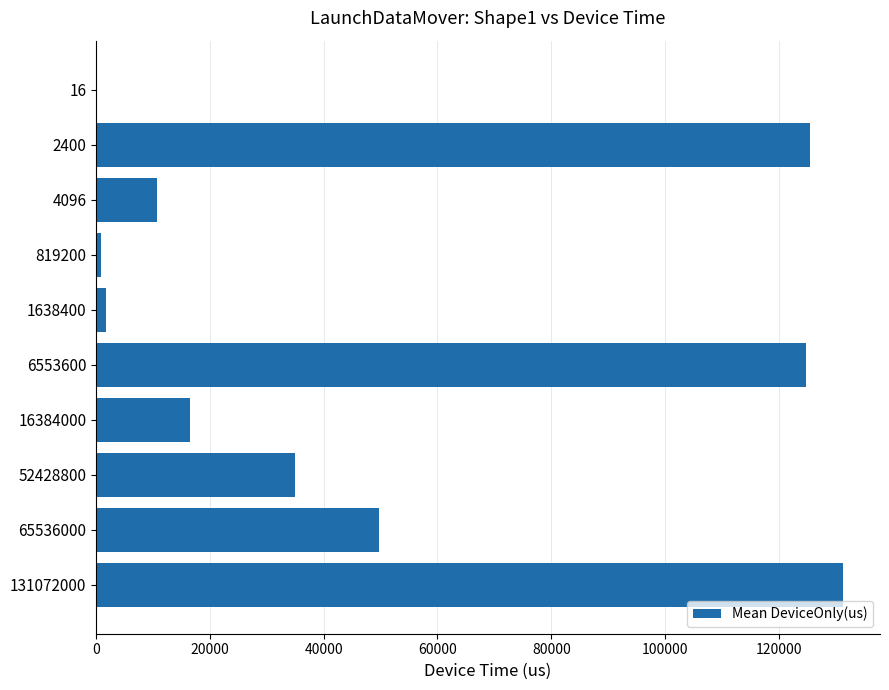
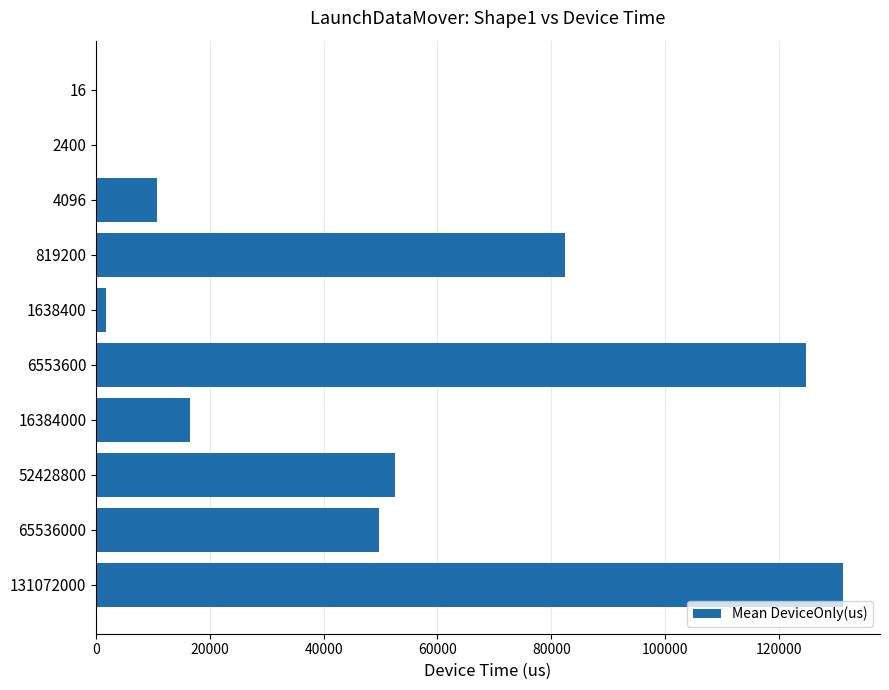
  {
-   "2400": 125000,
+   "2400": 0,
    "4096": 11000,
-   "819200": 1000,
+   "819200": 82000,
    "1638400": 2000,
    "6553600": 125000,
    "16384000": 17000,
-   "52428800": 35000,
+   "52428800": 53000,
    "65536000": 50000,
    "131072000": 131000
  }
